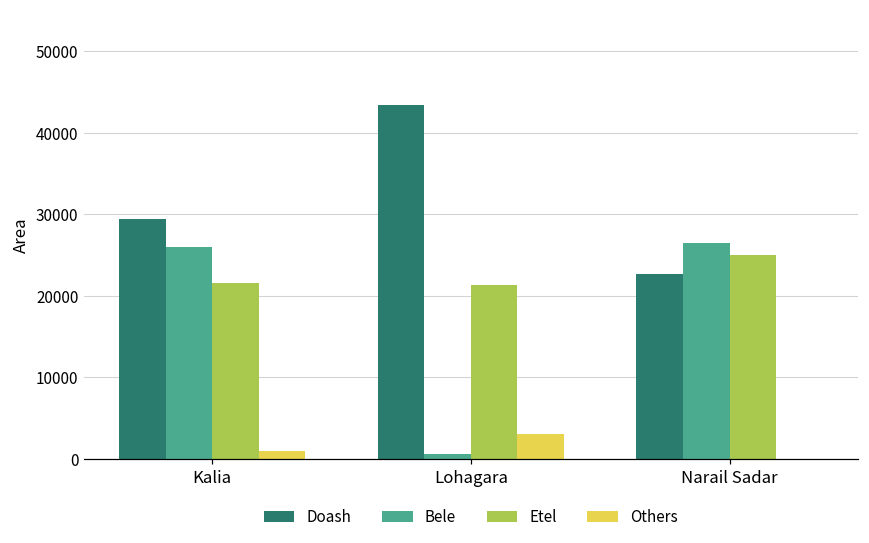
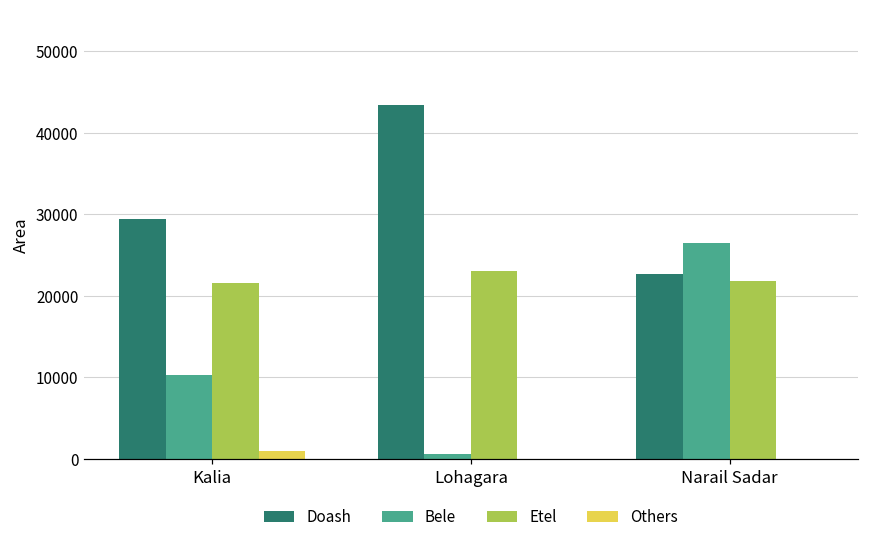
  {
    "Doash": {
      "Kalia": 29000,
      "Lohagara": 43000,
      "Narail Sadar": 23000
    },
    "Bele": {
-     "Kalia": 26000,
+     "Kalia": 10000,
      "Lohagara": 1000,
      "Narail Sadar": 27000
    },
    "Etel": {
      "Kalia": 22000,
-     "Lohagara": 21000,
-     "Narail Sadar": 25000
+     "Lohagara": 23000,
+     "Narail Sadar": 22000
    },
    "Others": {
      "Kalia": 1000,
-     "Lohagara": 3000,
+     "Lohagara": 0,
      "Narail Sadar": 0
    }
  }
